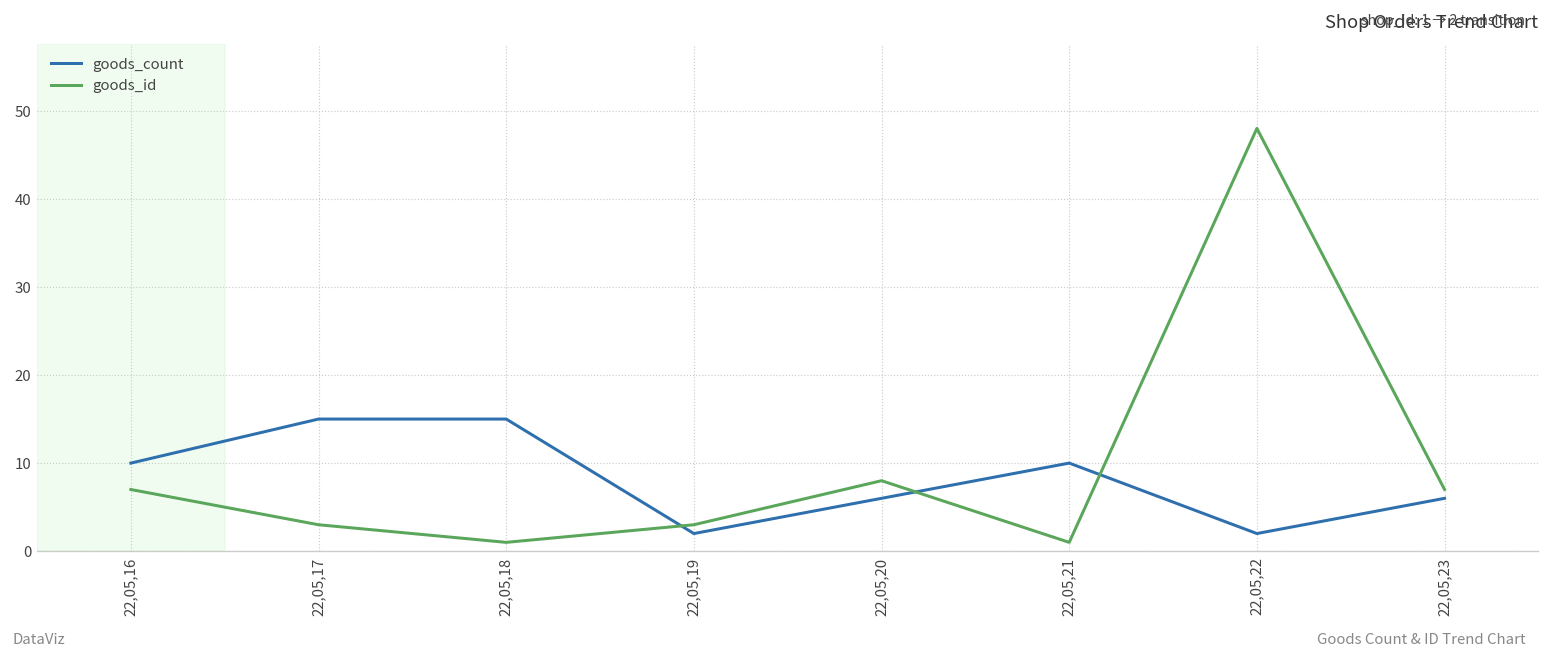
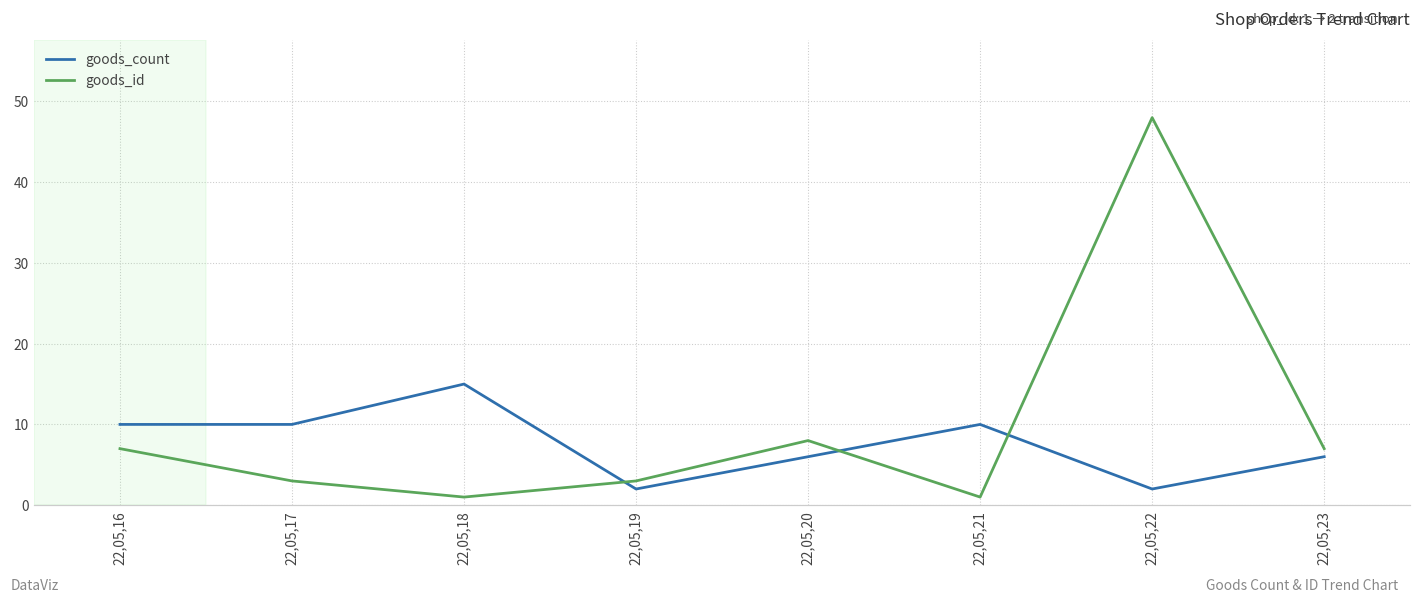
  {
    "goods_count": {
      "22,05,16": 10,
-     "22,05,17": 15,
+     "22,05,17": 10,
      "22,05,18": 15,
      "22,05,19": 2,
      "22,05,20": 6,
      "22,05,21": 10,
      "22,05,22": 2,
      "22,05,23": 6
    },
    "goods_id": {
      "22,05,16": 7,
      "22,05,17": 3,
      "22,05,18": 1,
      "22,05,19": 3,
      "22,05,20": 8,
      "22,05,21": 1,
      "22,05,22": 48,
      "22,05,23": 7
    }
  }
